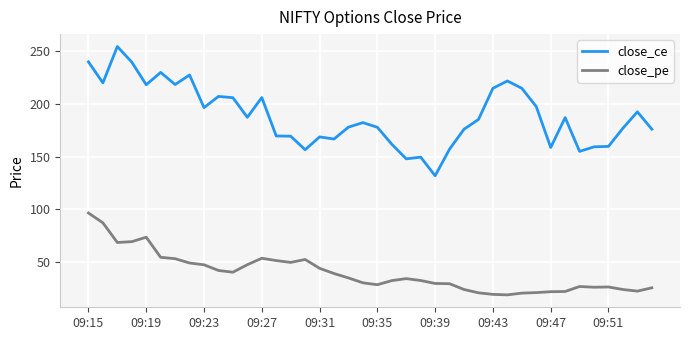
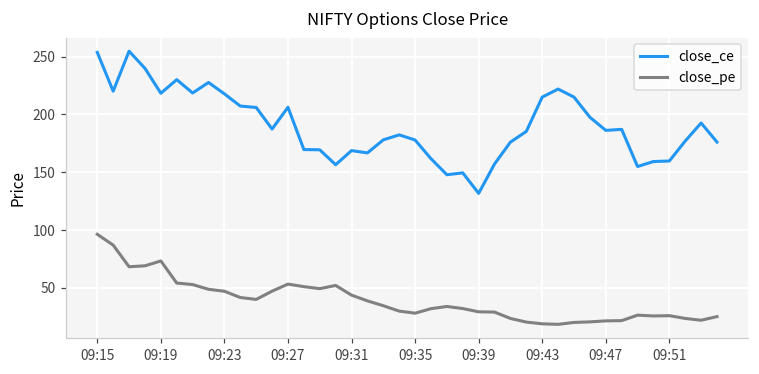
  {
    "close_ce": {
-     "09:15": 240,
+     "09:15": 254,
      "09:19": 218,
-     "09:23": 197,
+     "09:23": 218,
      "09:27": 206,
      "09:31": 169,
      "09:35": 178,
      "09:39": 132,
      "09:43": 215,
-     "09:47": 159,
+     "09:47": 186,
      "09:51": 160
    },
    "close_pe": {
      "09:15": 96,
      "09:19": 73,
      "09:23": 47,
      "09:27": 53,
      "09:31": 44,
      "09:35": 28,
      "09:39": 29,
      "09:43": 19,
      "09:47": 21,
      "09:51": 26
    }
  }
